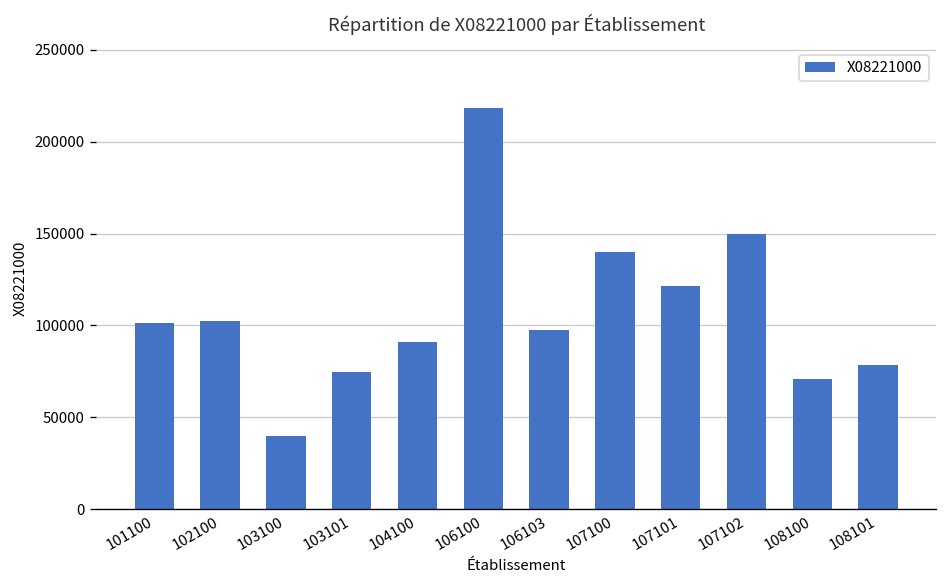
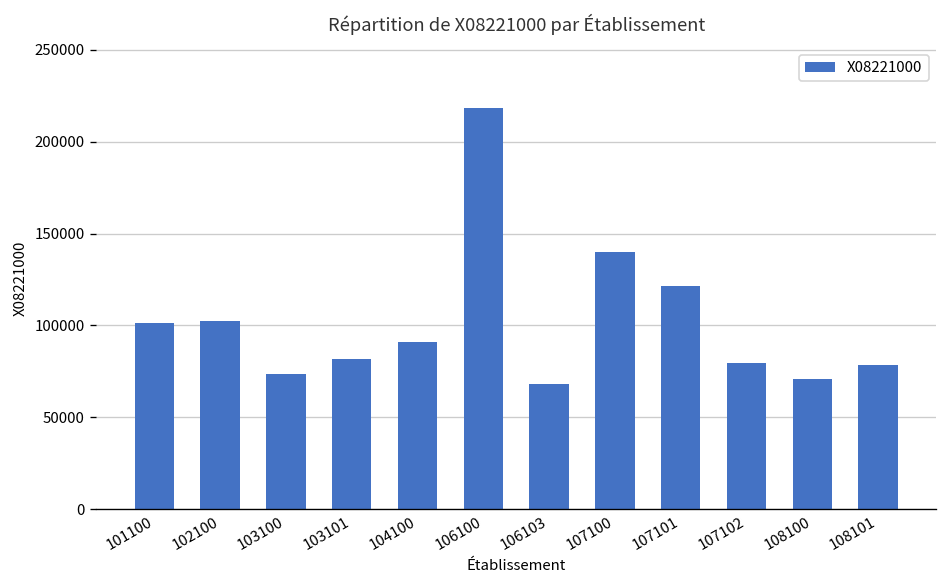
  {
    "101100": 101000,
    "102100": 102000,
-   "103100": 40000,
-   "103101": 75000,
+   "103100": 73000,
+   "103101": 82000,
    "104100": 91000,
    "106100": 218000,
-   "106103": 97000,
+   "106103": 68000,
    "107100": 140000,
    "107101": 122000,
-   "107102": 150000,
+   "107102": 79000,
    "108100": 71000,
    "108101": 79000
  }
